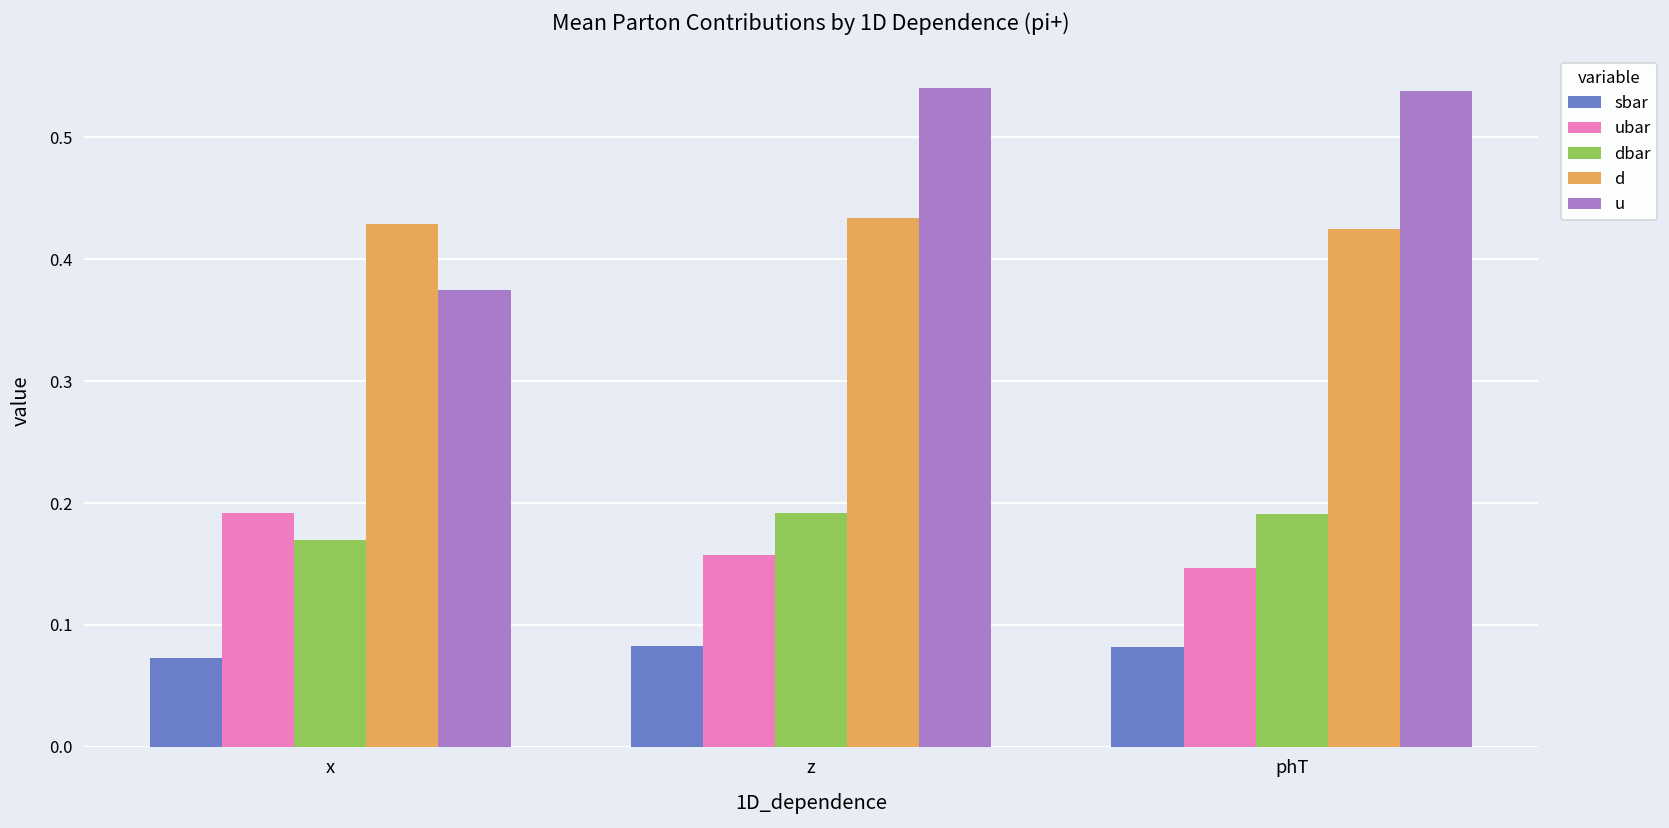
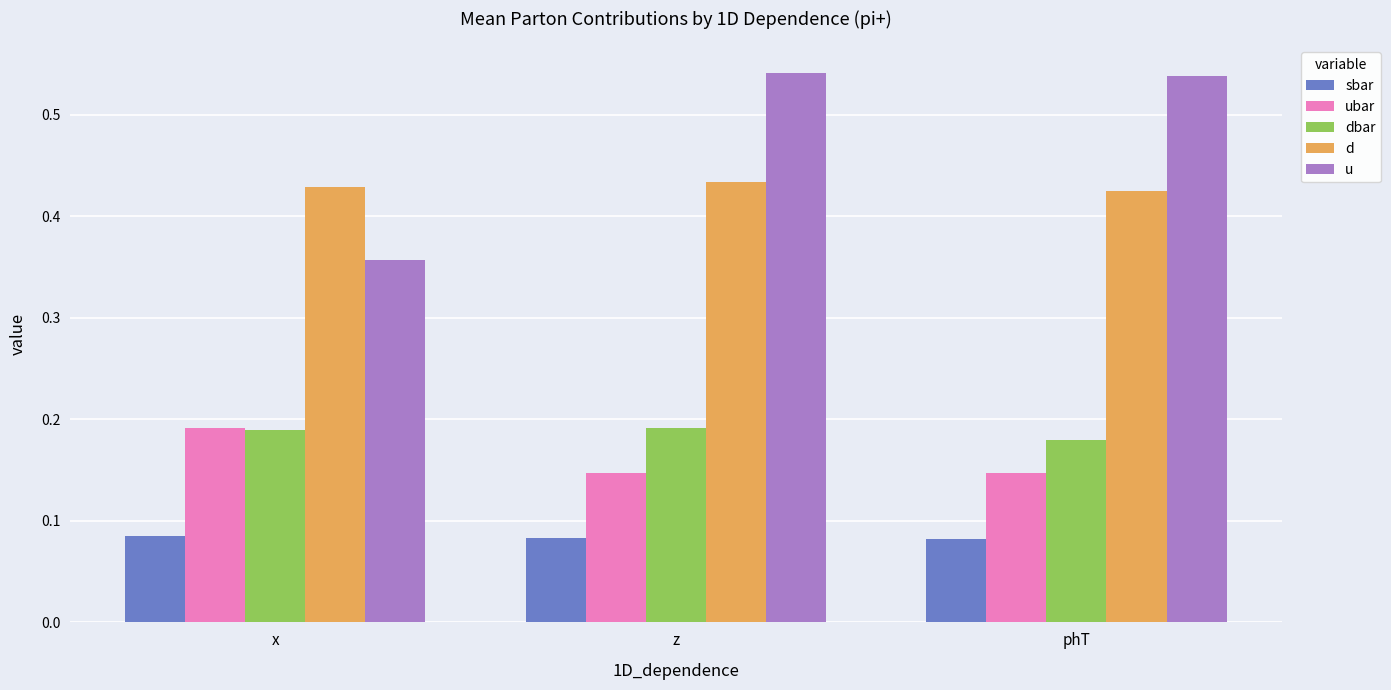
  {
    "sbar": {
-     "x": 0.073,
+     "x": 0.085,
      "z": 0.083,
      "phT": 0.082
    },
    "ubar": {
      "x": 0.192,
-     "z": 0.158,
+     "z": 0.147,
      "phT": 0.147
    },
    "dbar": {
-     "x": 0.170,
+     "x": 0.189,
      "z": 0.192,
-     "phT": 0.191
+     "phT": 0.179
    },
    "d": {
      "x": 0.429,
      "z": 0.434,
      "phT": 0.425
    },
    "u": {
-     "x": 0.374,
+     "x": 0.356,
      "z": 0.541,
      "phT": 0.538
    }
  }
